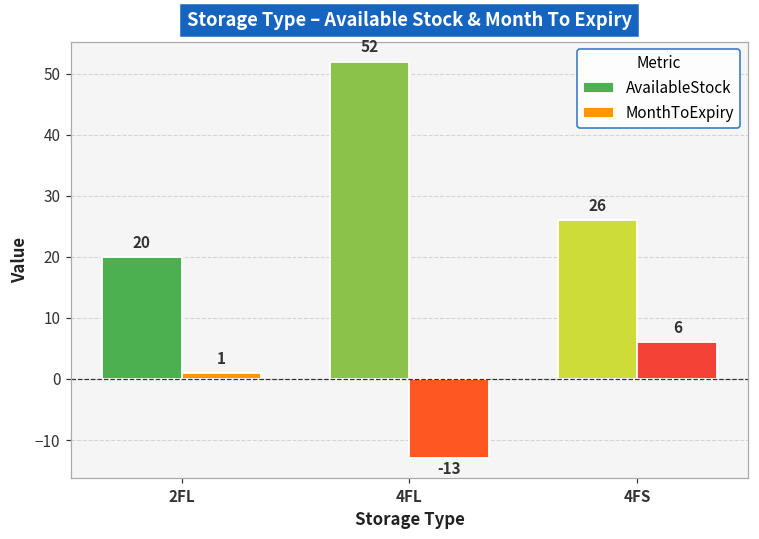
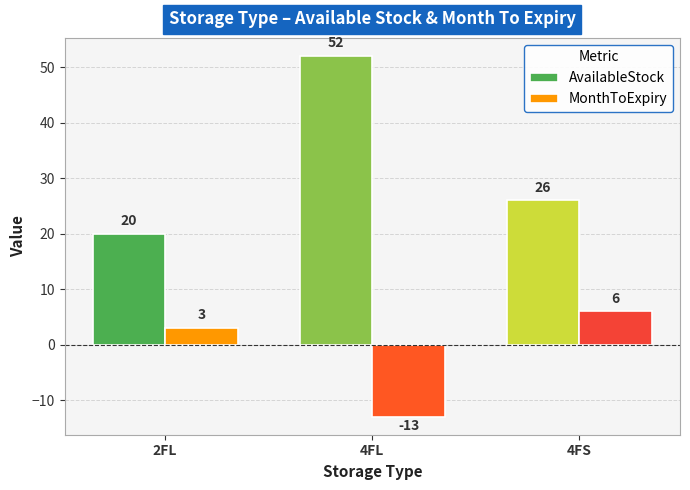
  {
    "AvailableStock": {
      "2FL": 20,
      "4FL": 52,
      "4FS": 26
    },
    "MonthToExpiry": {
-     "2FL": 1,
+     "2FL": 3,
      "4FL": -13,
      "4FS": 6
    }
  }
